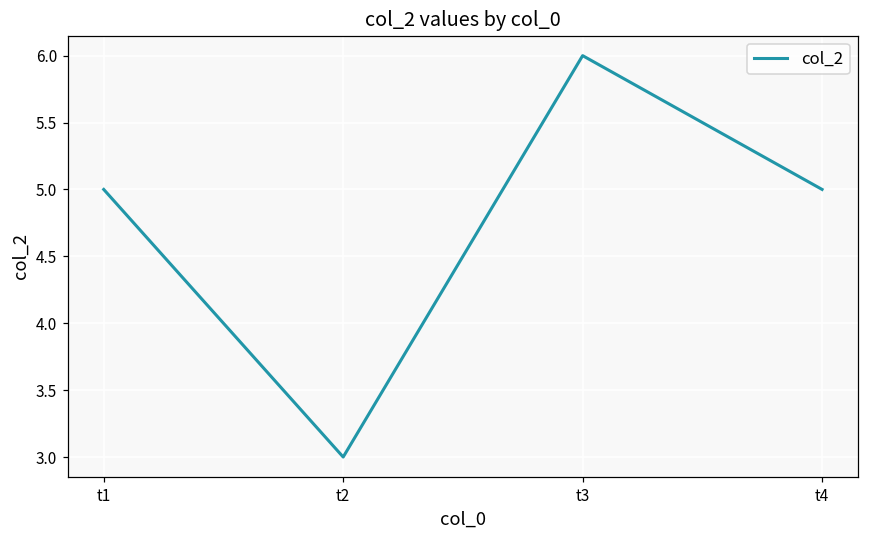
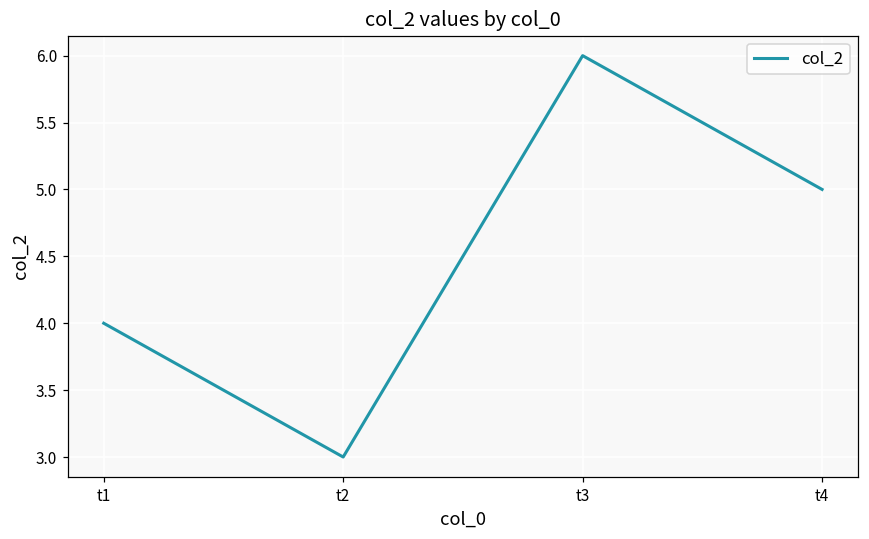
  {
-   "t1": 5,
+   "t1": 4,
    "t2": 3,
    "t3": 6,
    "t4": 5
  }
